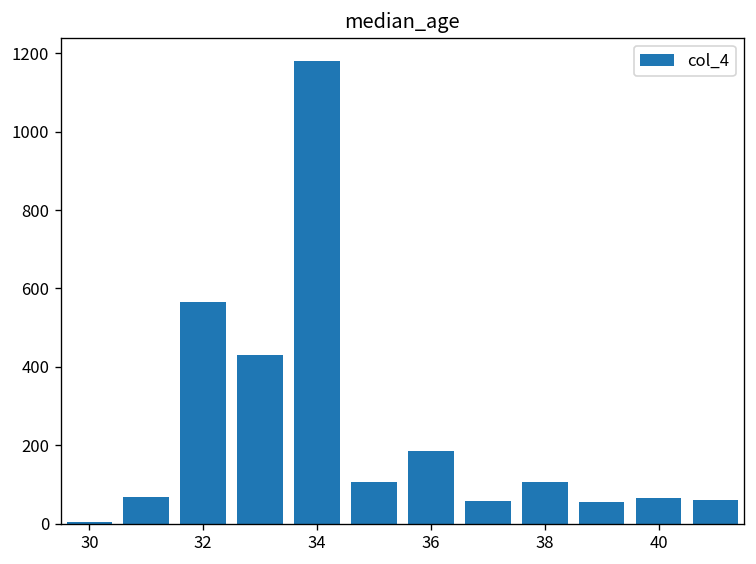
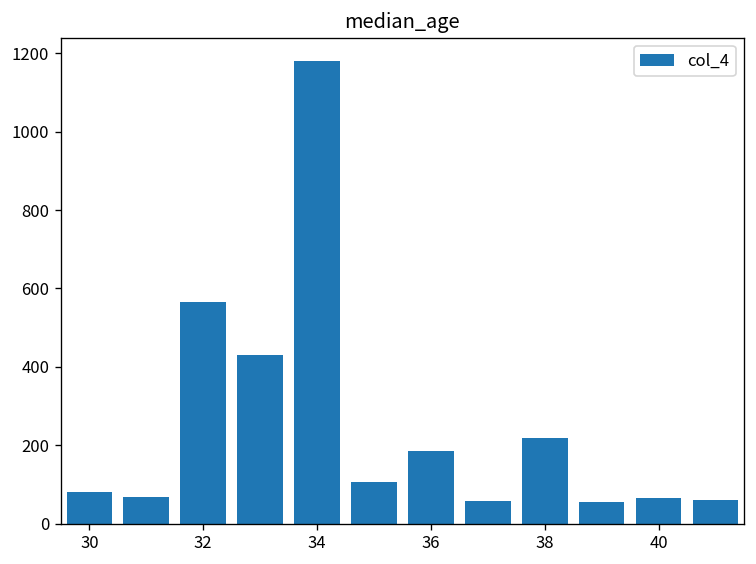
  {
-   "30": 10,
+   "30": 80,
    "32": 570,
    "34": 1180,
    "36": 190,
-   "38": 110,
+   "38": 220,
    "40": 60
  }
